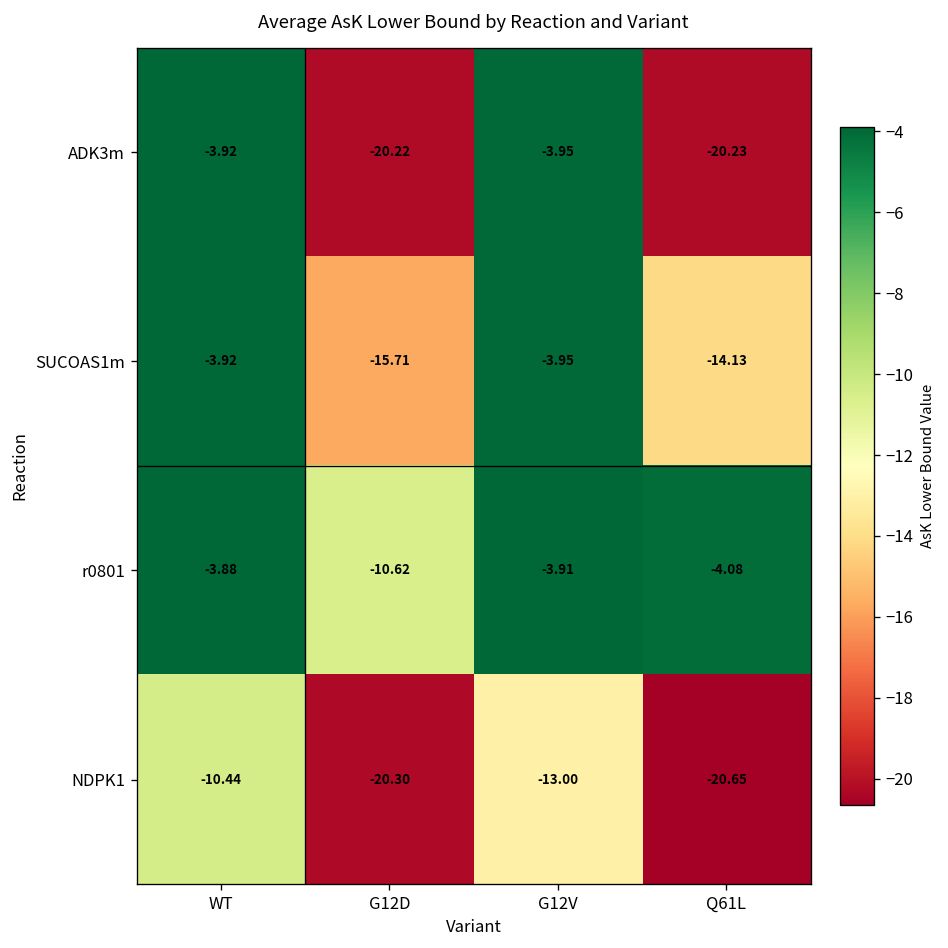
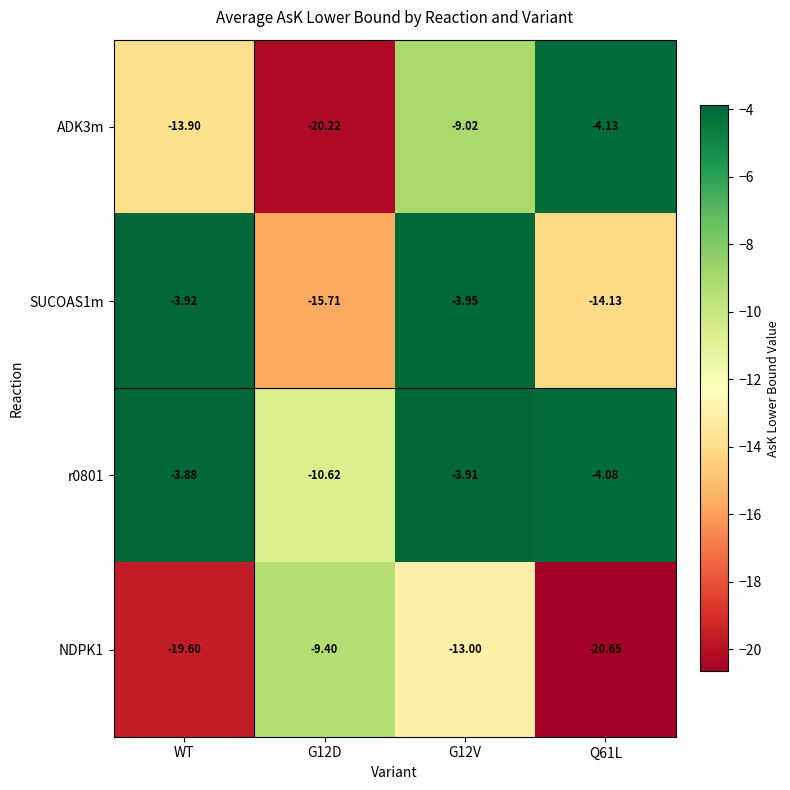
  {
    "ADK3m": {
-     "WT": -3.92,
+     "WT": -13.90,
      "G12D": -20.22,
-     "G12V": -3.95,
-     "Q61L": -20.23
+     "G12V": -9.02,
+     "Q61L": -4.13
    },
    "SUCOAS1m": {
      "WT": -3.92,
      "G12D": -15.71,
      "G12V": -3.95,
      "Q61L": -14.13
    },
    "r0801": {
      "WT": -3.88,
      "G12D": -10.62,
      "G12V": -3.91,
      "Q61L": -4.08
    },
    "NDPK1": {
-     "WT": -10.44,
-     "G12D": -20.30,
+     "WT": -19.60,
+     "G12D": -9.40,
      "G12V": -13.00,
      "Q61L": -20.65
    }
  }
